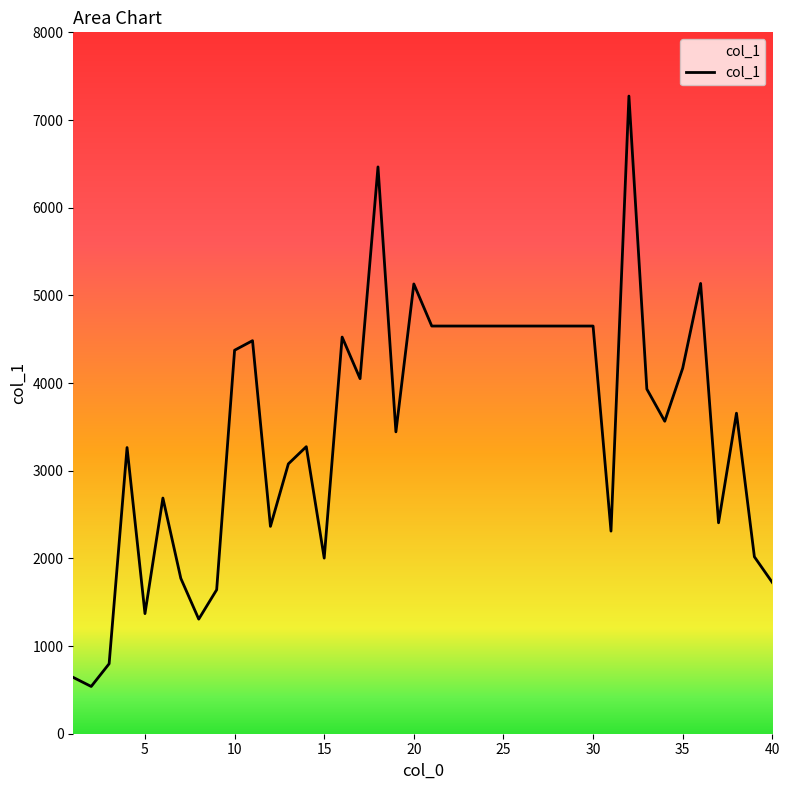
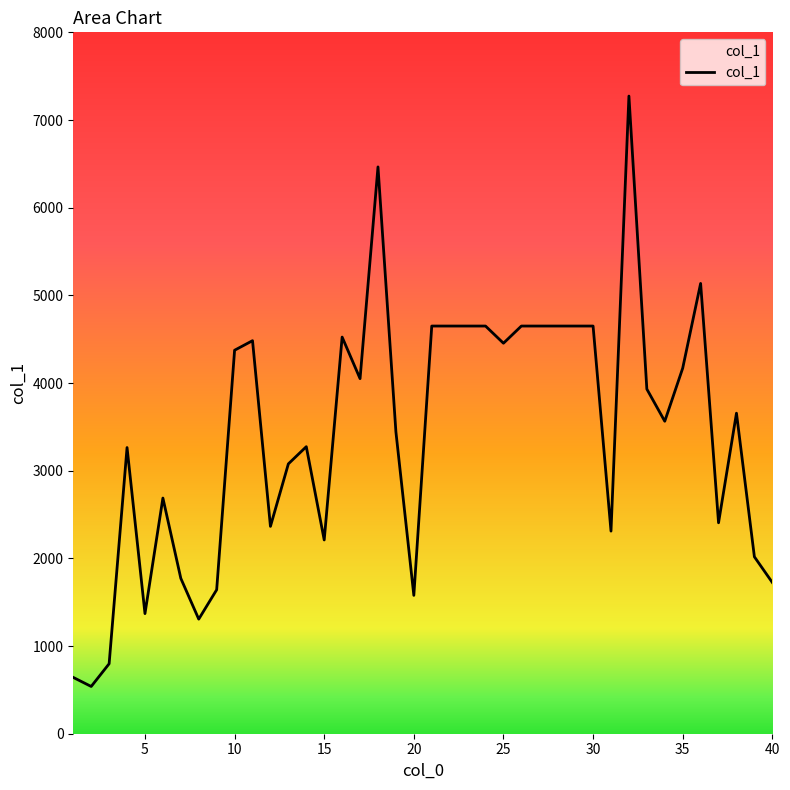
  {
    "5": 1400,
    "10": 4400,
-   "15": 2000,
-   "20": 5100,
-   "25": 4700,
+   "15": 2200,
+   "20": 1600,
+   "25": 4500,
    "30": 4700,
    "35": 4200,
    "40": 1700
  }
